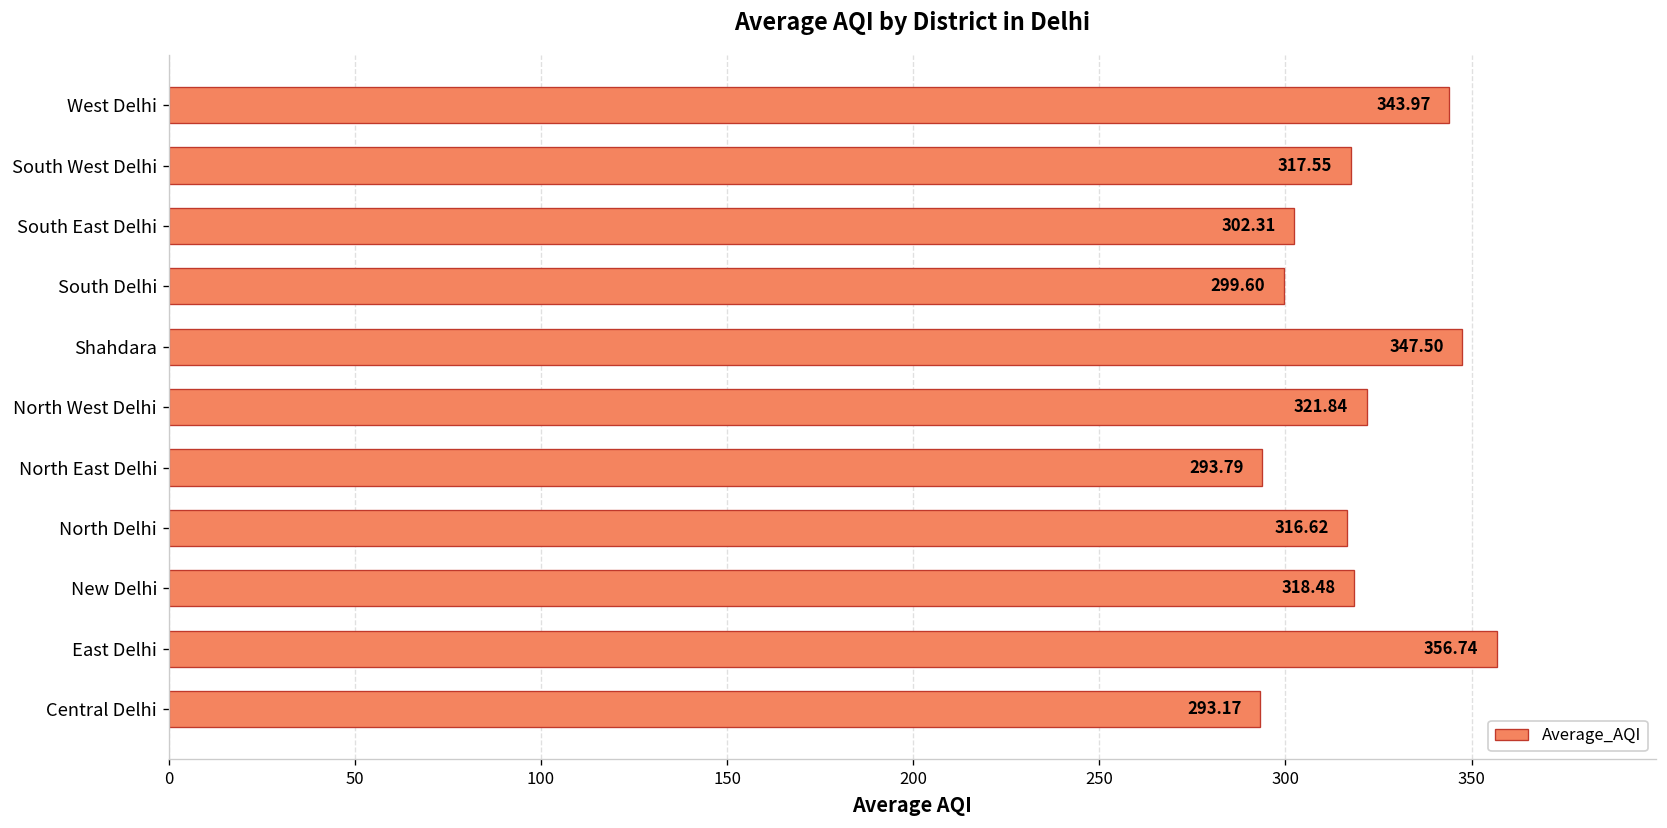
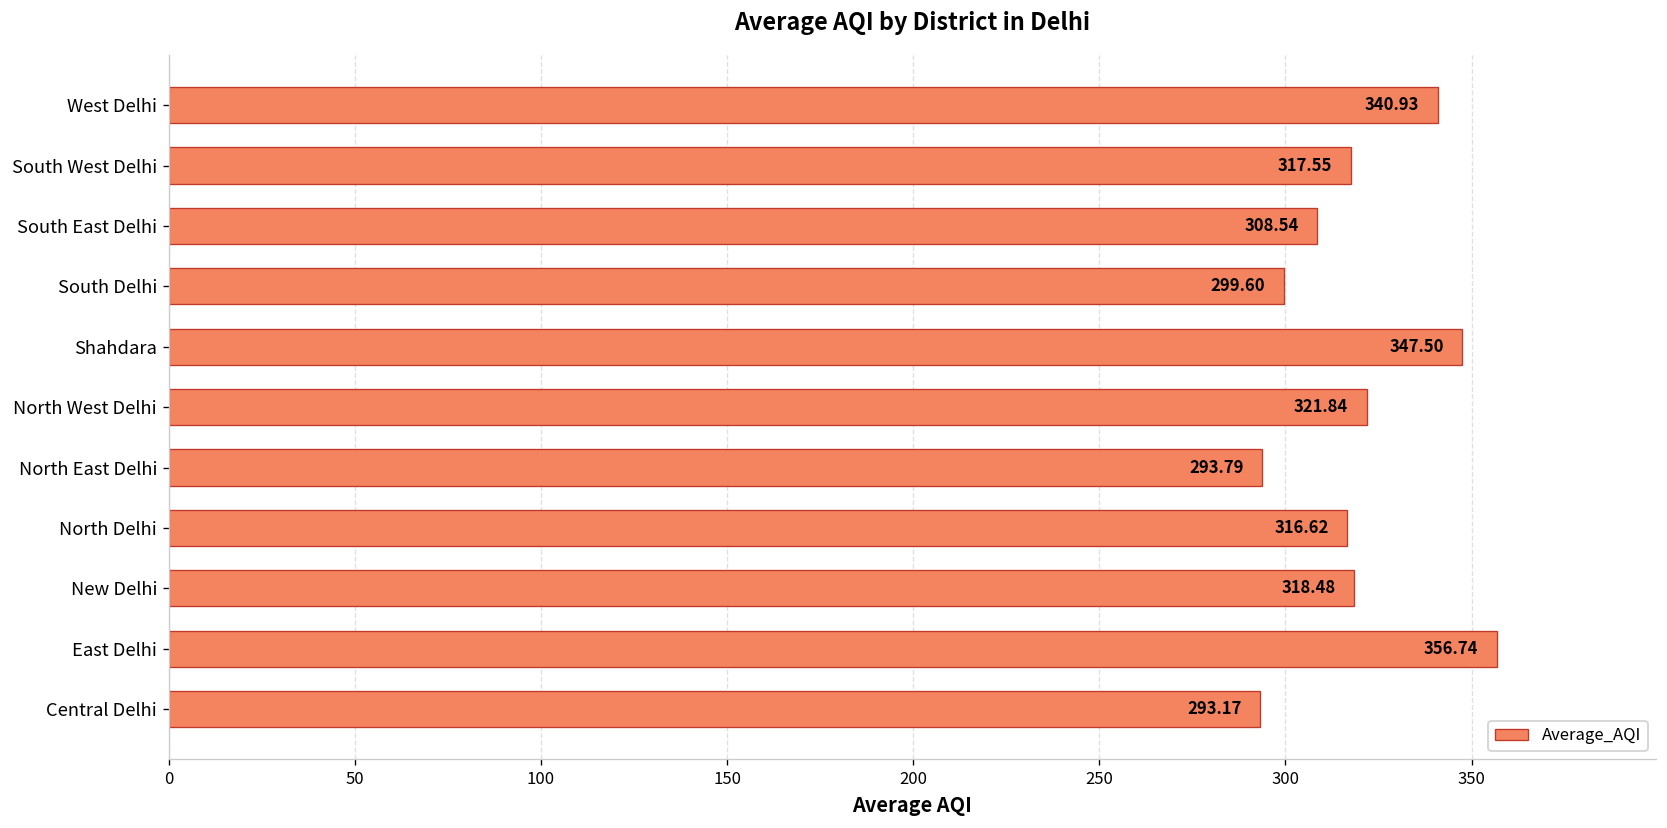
  {
-   "West Delhi": 343.97,
+   "West Delhi": 340.93,
    "South West Delhi": 317.55,
-   "South East Delhi": 302.31,
+   "South East Delhi": 308.54,
    "South Delhi": 299.60,
    "Shahdara": 347.50,
    "North West Delhi": 321.84,
    "North East Delhi": 293.79,
    "North Delhi": 316.62,
    "New Delhi": 318.48,
    "East Delhi": 356.74,
    "Central Delhi": 293.17
  }
